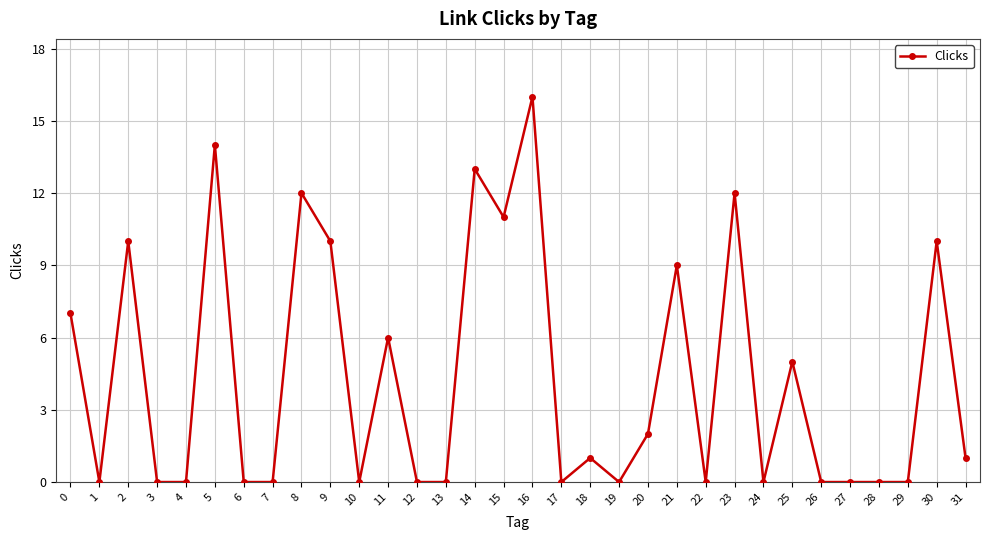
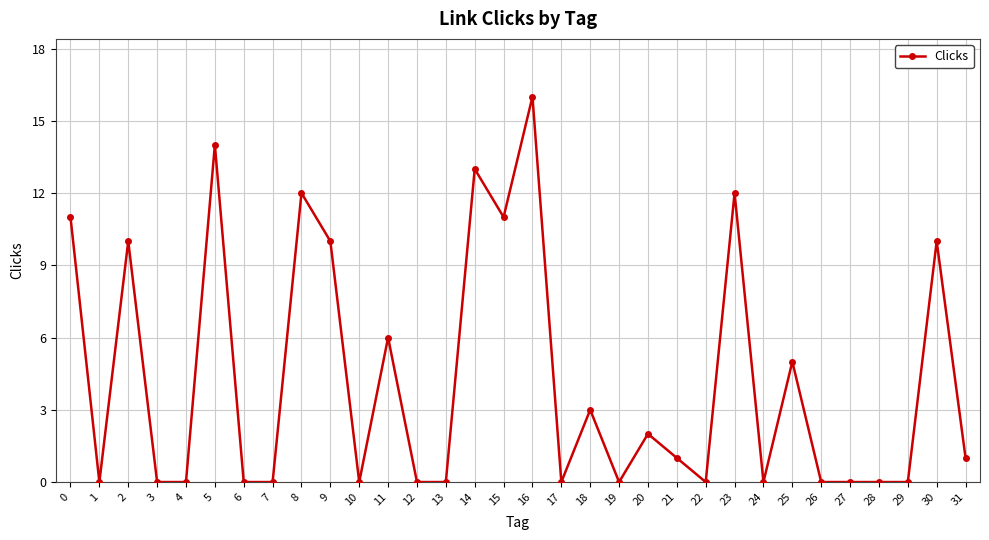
  {
-   "0": 7,
+   "0": 11,
    "1": 0,
    "2": 10,
    "3": 0,
    "4": 0,
    "5": 14,
    "6": 0,
    "7": 0,
    "8": 12,
    "9": 10,
    "10": 0,
    "11": 6,
    "12": 0,
    "13": 0,
    "14": 13,
    "15": 11,
    "16": 16,
    "17": 0,
-   "18": 1,
+   "18": 3,
    "19": 0,
    "20": 2,
-   "21": 9,
+   "21": 1,
    "22": 0,
    "23": 12,
    "24": 0,
    "25": 5,
    "26": 0,
    "27": 0,
    "28": 0,
    "29": 0,
    "30": 10,
    "31": 1
  }
